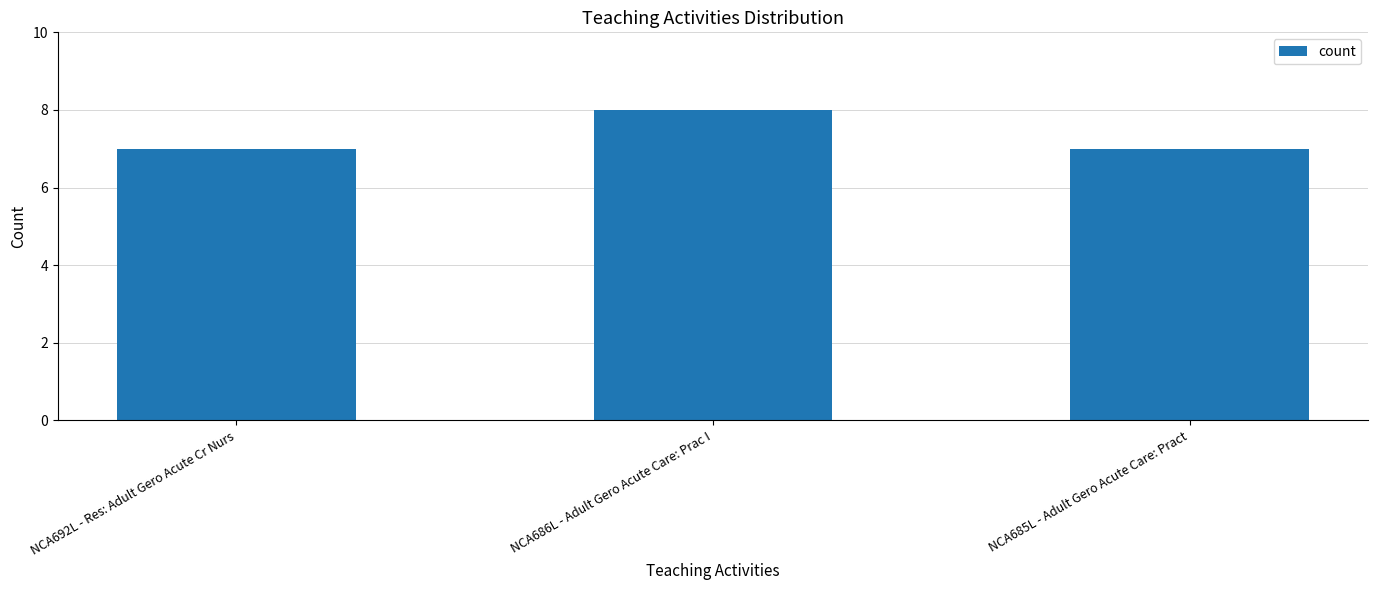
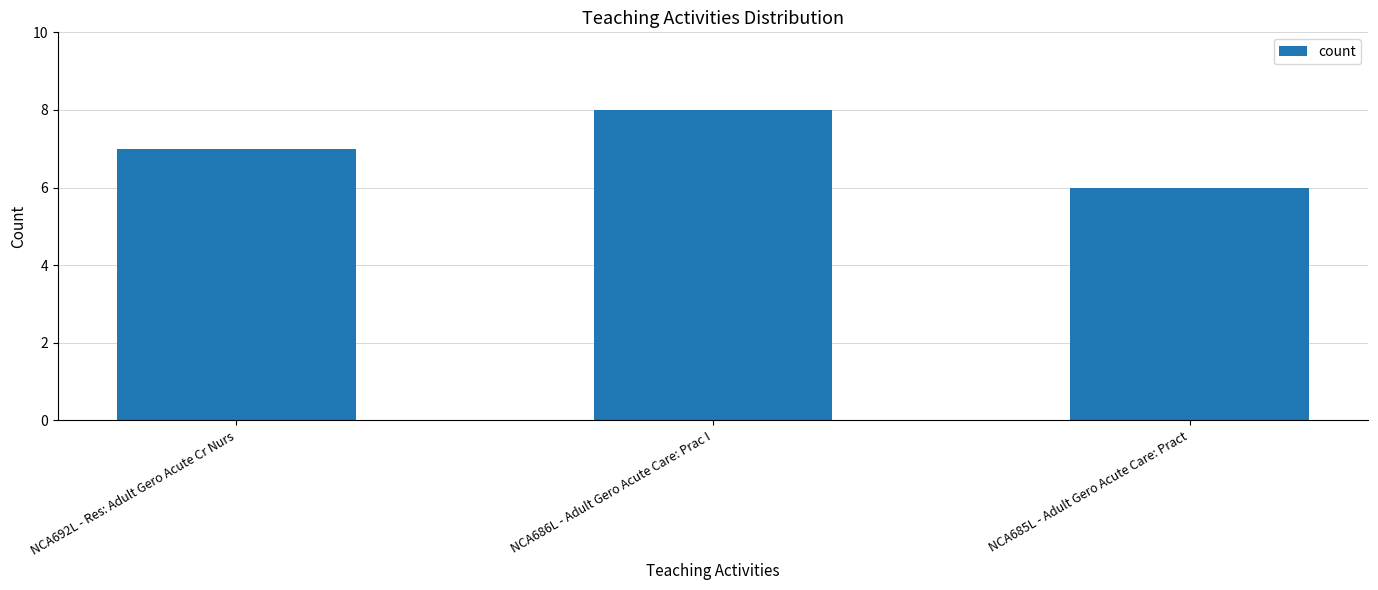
  {
    "NCA692L - Res: Adult Gero Acute Cr Nurs": 7,
    "NCA686L - Adult Gero Acute Care: Prac I": 8,
-   "NCA685L - Adult Gero Acute Care: Pract": 7
+   "NCA685L - Adult Gero Acute Care: Pract": 6
  }
